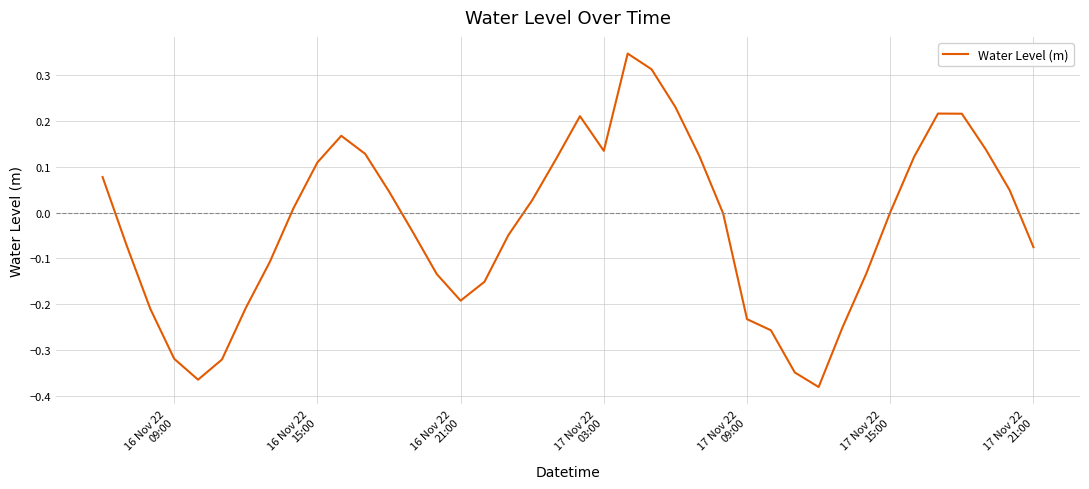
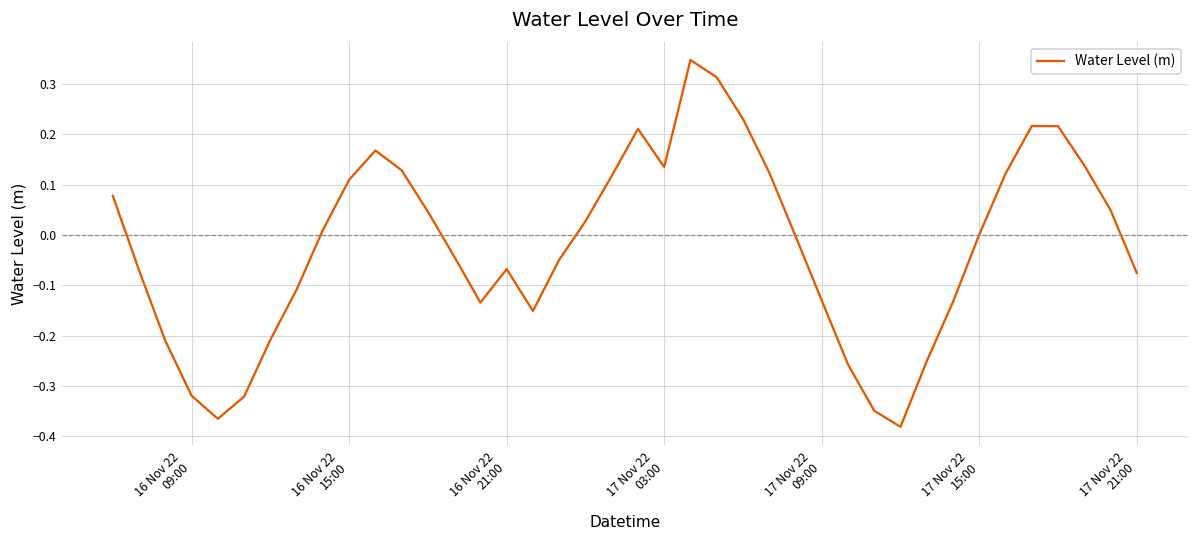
  {
    "16 Nov 22 09:00": -0.32,
    "16 Nov 22 15:00": 0.11,
-   "16 Nov 22 21:00": -0.19,
+   "16 Nov 22 21:00": -0.07,
    "17 Nov 22 03:00": 0.14,
-   "17 Nov 22 09:00": -0.23,
+   "17 Nov 22 09:00": -0.13,
    "17 Nov 22 15:00": 0.00,
    "17 Nov 22 21:00": -0.08
  }
